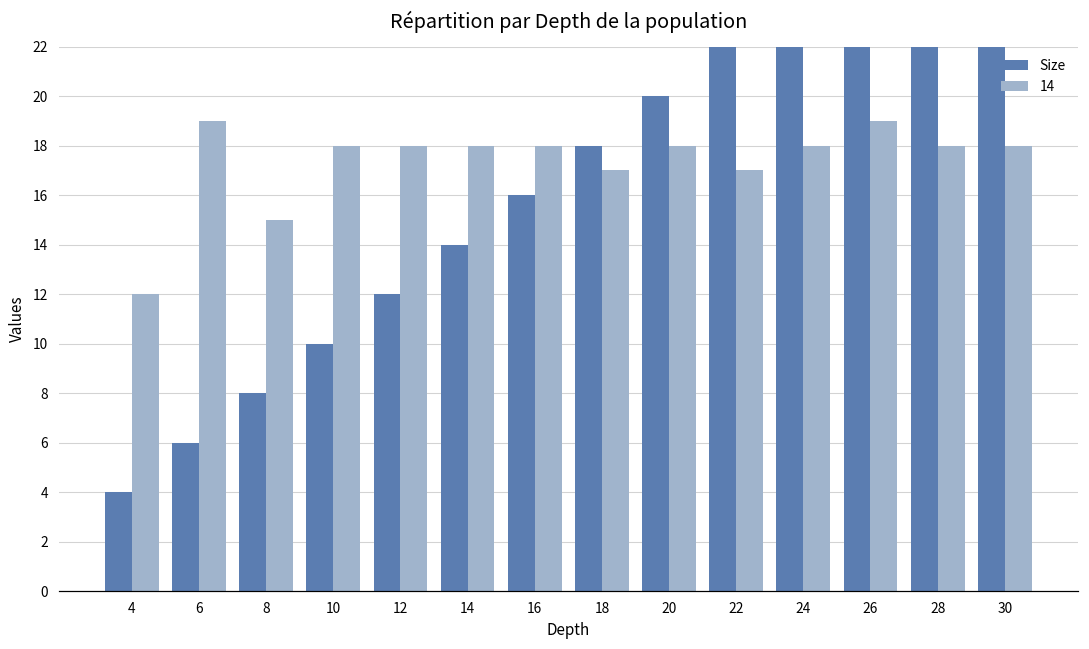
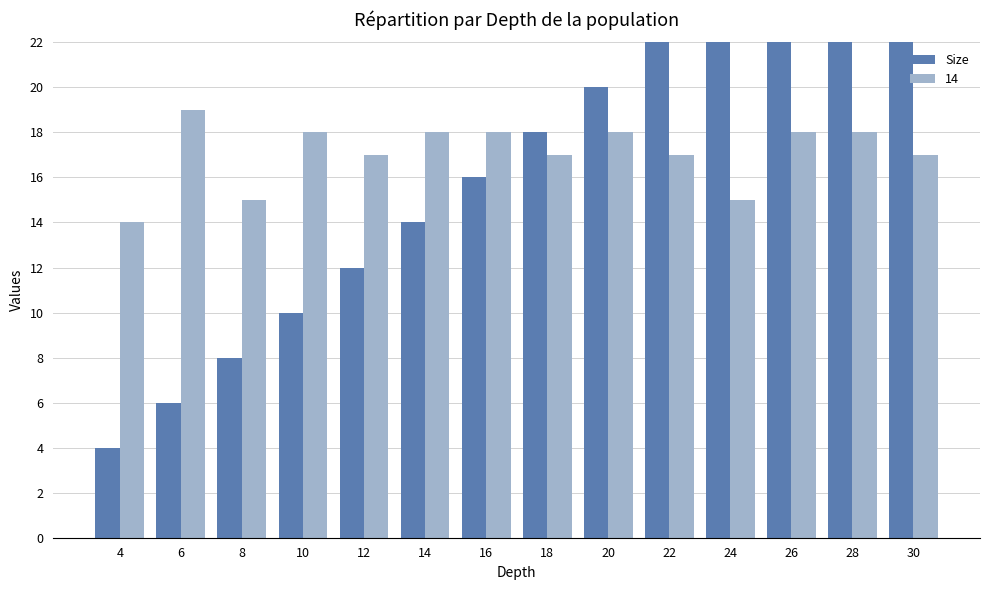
  {
    "Size": {
      "4": 4,
      "6": 6,
      "8": 8,
      "10": 10,
      "12": 12,
      "14": 14,
      "16": 16,
      "18": 18,
      "20": 20,
      "22": 22
    },
    "14": {
-     "4": 12,
+     "4": 14,
      "6": 19,
      "8": 15,
      "10": 18,
-     "12": 18,
+     "12": 17,
      "14": 18,
      "16": 18,
      "18": 17,
      "20": 18,
      "22": 17,
-     "24": 18,
-     "26": 19,
+     "24": 15,
+     "26": 18,
      "28": 18,
-     "30": 18
+     "30": 17
    }
  }
